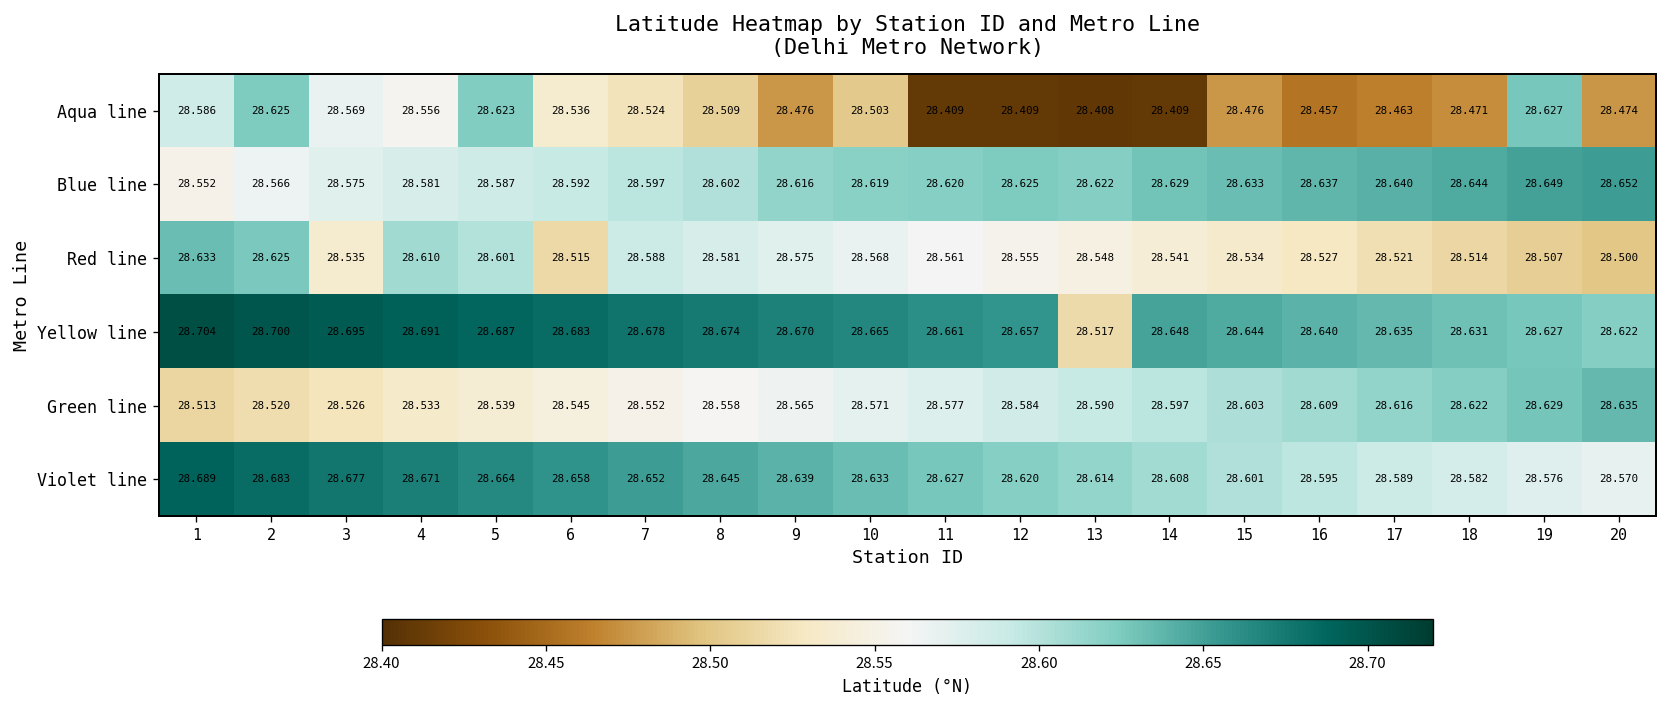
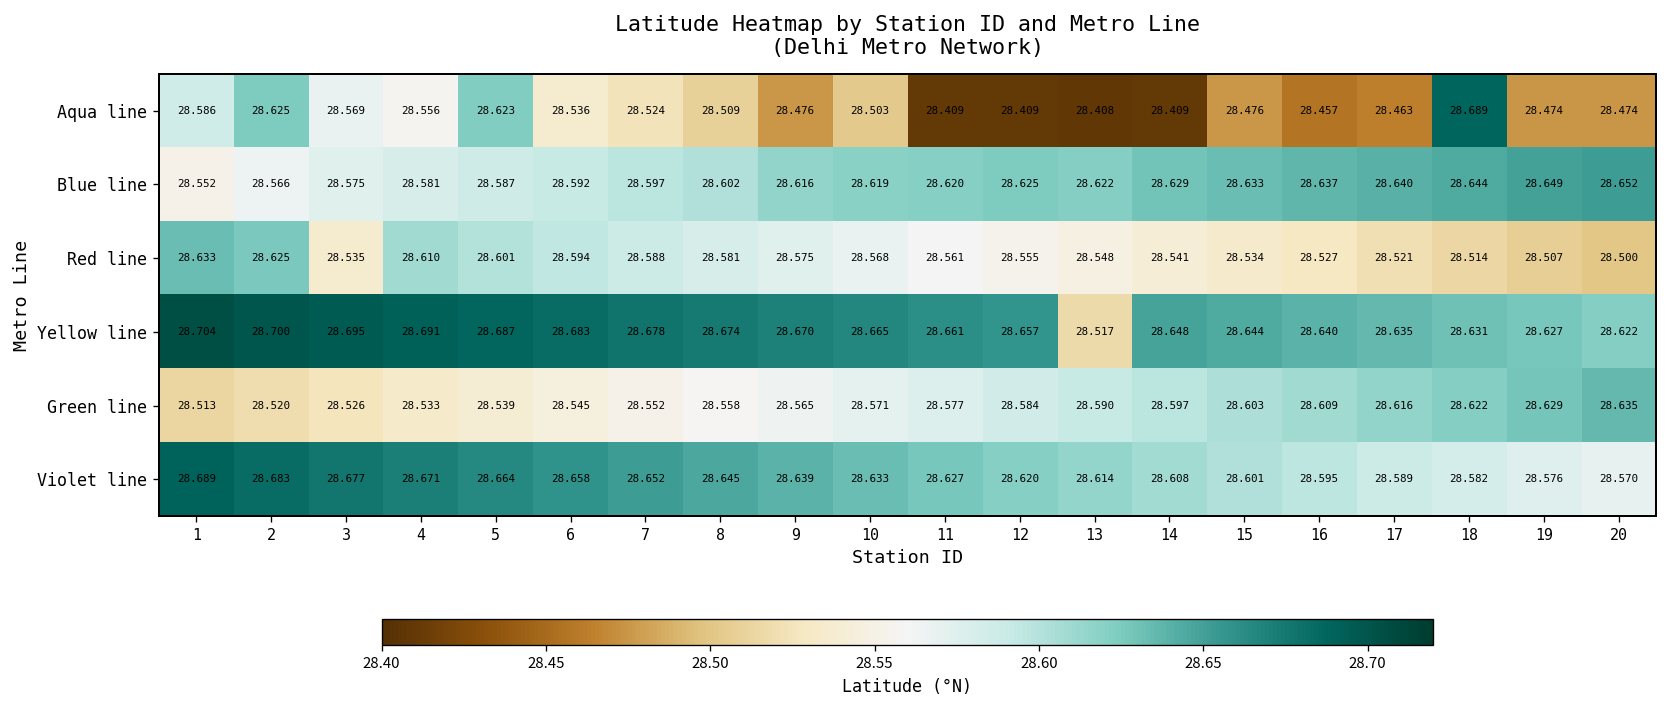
  {
    "Aqua line": {
      "1": 28.586,
      "2": 28.625,
      "3": 28.569,
      "4": 28.556,
      "5": 28.623,
      "6": 28.536,
      "7": 28.524,
      "8": 28.509,
      "9": 28.476,
      "10": 28.503,
      "11": 28.409,
      "12": 28.409,
      "13": 28.408,
      "14": 28.409,
      "15": 28.476,
      "16": 28.457,
      "17": 28.463,
-     "18": 28.471,
-     "19": 28.627,
+     "18": 28.689,
+     "19": 28.474,
      "20": 28.474
    },
    "Blue line": {
      "1": 28.552,
      "2": 28.566,
      "3": 28.575,
      "4": 28.581,
      "5": 28.587,
      "6": 28.592,
      "7": 28.597,
      "8": 28.602,
      "9": 28.616,
      "10": 28.619,
      "11": 28.620,
      "12": 28.625,
      "13": 28.622,
      "14": 28.629,
      "15": 28.633,
      "16": 28.637,
      "17": 28.640,
      "18": 28.644,
      "19": 28.649,
      "20": 28.652
    },
    "Red line": {
      "1": 28.633,
      "2": 28.625,
      "3": 28.535,
      "4": 28.610,
      "5": 28.601,
-     "6": 28.515,
+     "6": 28.594,
      "7": 28.588,
      "8": 28.581,
      "9": 28.575,
      "10": 28.568,
      "11": 28.561,
      "12": 28.555,
      "13": 28.548,
      "14": 28.541,
      "15": 28.534,
      "16": 28.527,
      "17": 28.521,
      "18": 28.514,
      "19": 28.507,
      "20": 28.500
    },
    "Yellow line": {
      "1": 28.704,
      "2": 28.700,
      "3": 28.695,
      "4": 28.691,
      "5": 28.687,
      "6": 28.683,
      "7": 28.678,
      "8": 28.674,
      "9": 28.670,
      "10": 28.665,
      "11": 28.661,
      "12": 28.657,
      "13": 28.517,
      "14": 28.648,
      "15": 28.644,
      "16": 28.640,
      "17": 28.635,
      "18": 28.631,
      "19": 28.627,
      "20": 28.622
    },
    "Green line": {
      "1": 28.513,
      "2": 28.520,
      "3": 28.526,
      "4": 28.533,
      "5": 28.539,
      "6": 28.545,
      "7": 28.552,
      "8": 28.558,
      "9": 28.565,
      "10": 28.571,
      "11": 28.577,
      "12": 28.584,
      "13": 28.590,
      "14": 28.597,
      "15": 28.603,
      "16": 28.609,
      "17": 28.616,
      "18": 28.622,
      "19": 28.629,
      "20": 28.635
    },
    "Violet line": {
      "1": 28.689,
      "2": 28.683,
      "3": 28.677,
      "4": 28.671,
      "5": 28.664,
      "6": 28.658,
      "7": 28.652,
      "8": 28.645,
      "9": 28.639,
      "10": 28.633,
      "11": 28.627,
      "12": 28.620,
      "13": 28.614,
      "14": 28.608,
      "15": 28.601,
      "16": 28.595,
      "17": 28.589,
      "18": 28.582,
      "19": 28.576,
      "20": 28.570
    }
  }
